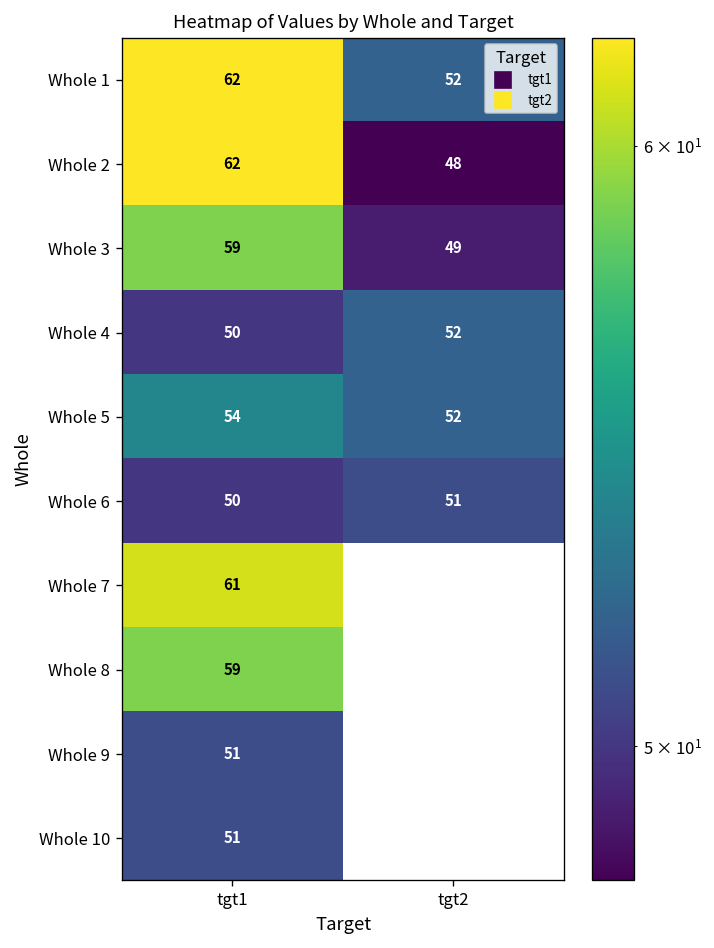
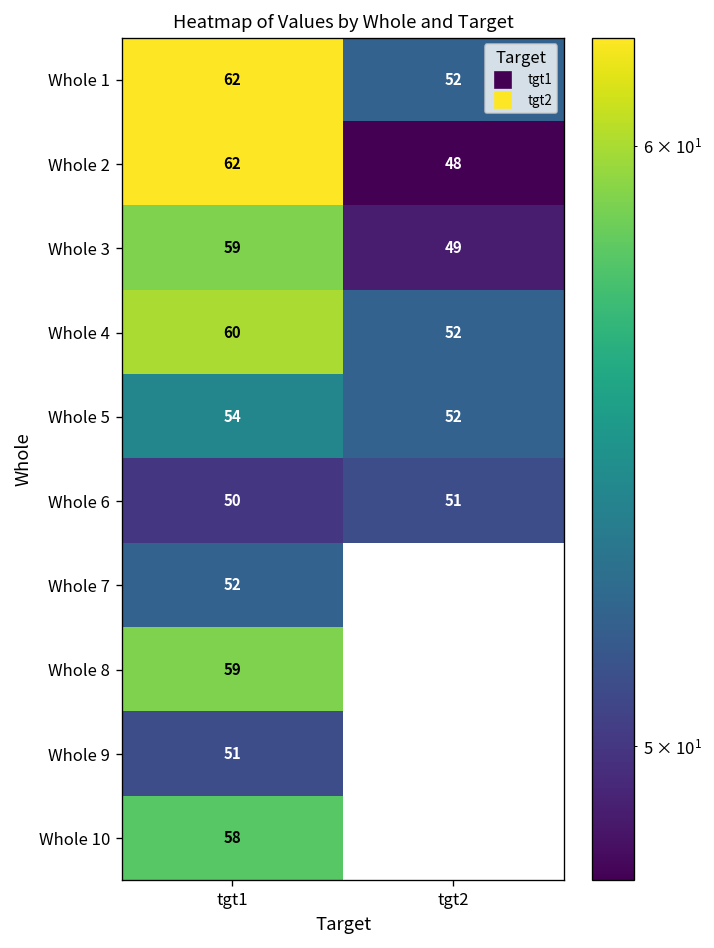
  {
    "Whole 1": {
      "tgt1": 62,
      "tgt2": 52
    },
    "Whole 2": {
      "tgt1": 62,
      "tgt2": 48
    },
    "Whole 3": {
      "tgt1": 59,
      "tgt2": 49
    },
    "Whole 4": {
-     "tgt1": 50,
+     "tgt1": 60,
      "tgt2": 52
    },
    "Whole 5": {
      "tgt1": 54,
      "tgt2": 52
    },
    "Whole 6": {
      "tgt1": 50,
      "tgt2": 51
    },
    "Whole 7": {
-     "tgt1": 61
+     "tgt1": 52
    },
    "Whole 8": {
      "tgt1": 59
    },
    "Whole 9": {
      "tgt1": 51
    },
    "Whole 10": {
-     "tgt1": 51
+     "tgt1": 58
    }
  }
